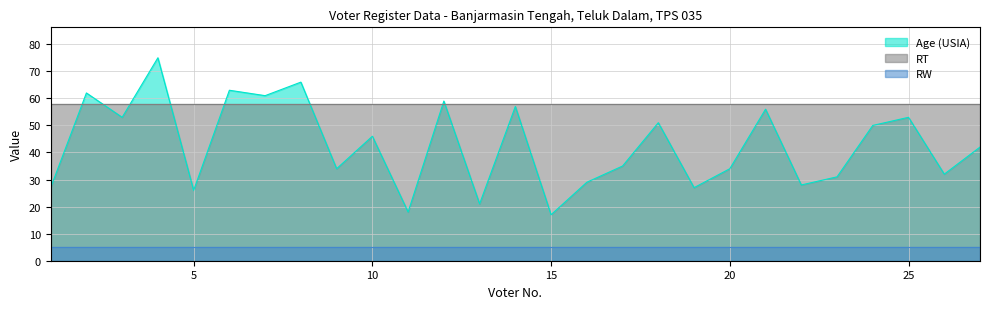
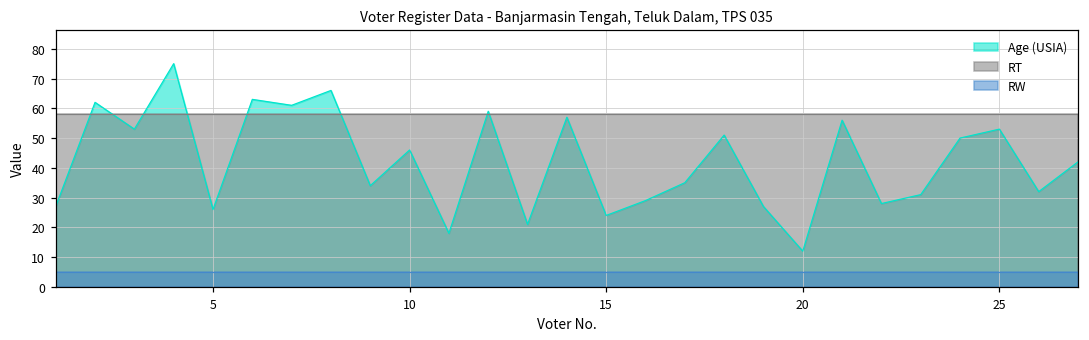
  {
    "Age (USIA)": {
      "5": 26,
      "10": 46,
-     "15": 17,
-     "20": 34,
+     "15": 24,
+     "20": 12,
      "25": 53
    },
    "RT": {
      "5": 58,
      "10": 58,
      "15": 58,
      "20": 58,
      "25": 58
    },
    "RW": {
      "5": 5,
      "10": 5,
      "15": 5,
      "20": 5,
      "25": 5
    }
  }
